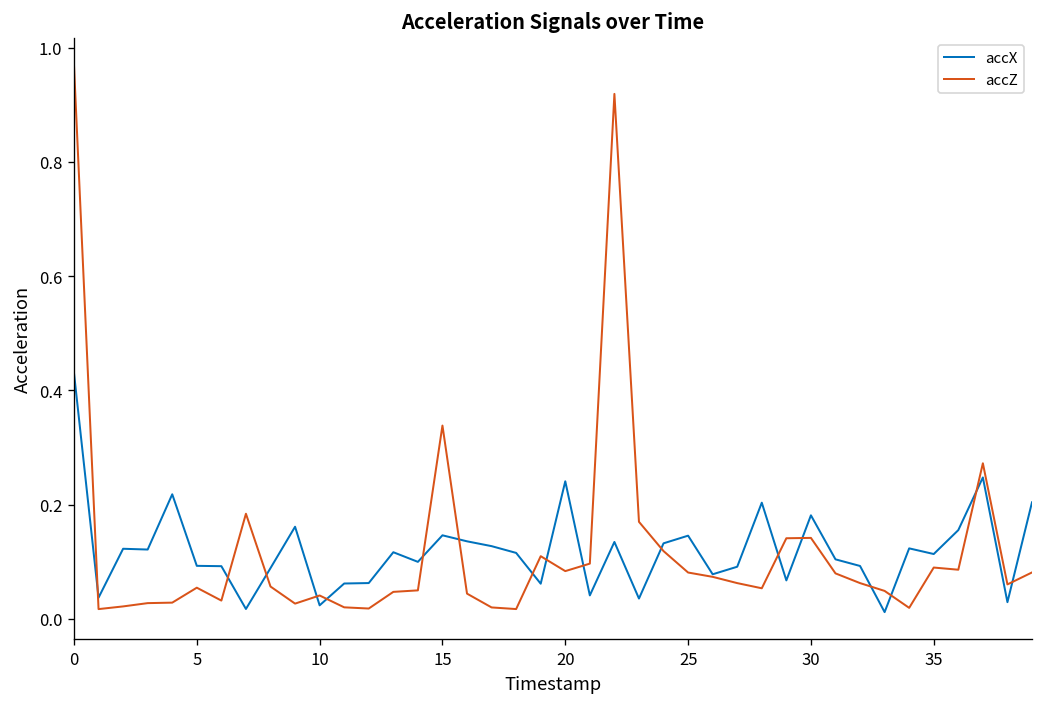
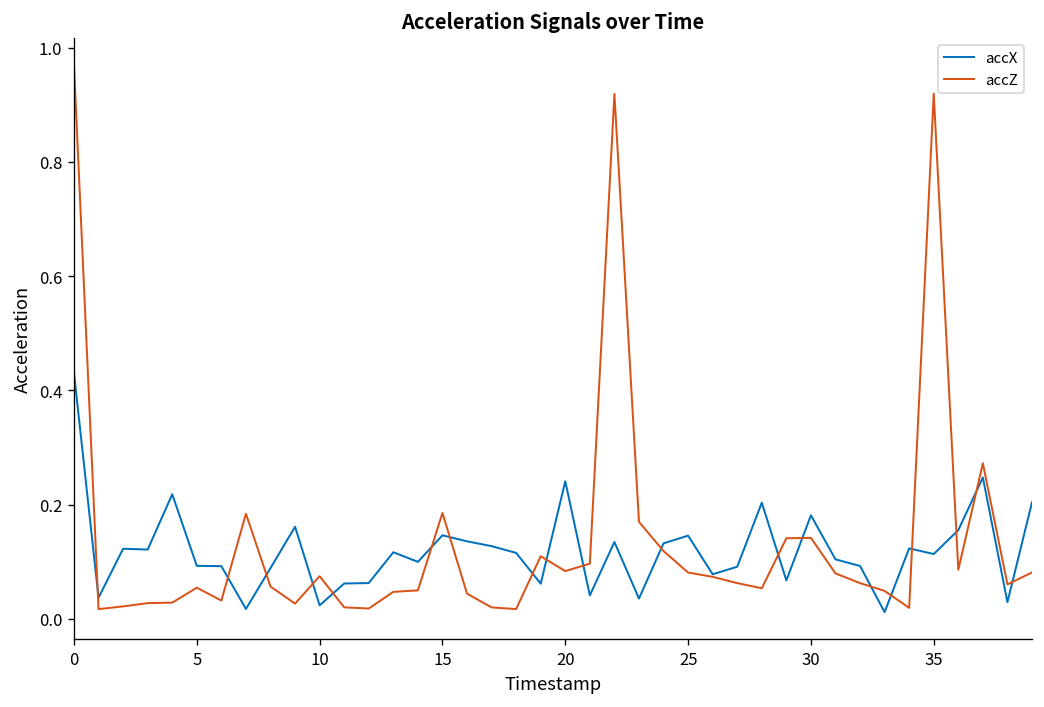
  {
    "accX": {
      "0": 0.43,
      "5": 0.09,
      "10": 0.02,
      "15": 0.15,
      "20": 0.24,
      "25": 0.15,
      "30": 0.18,
      "35": 0.11
    },
    "accZ": {
      "0": 0.97,
      "5": 0.05,
-     "10": 0.04,
-     "15": 0.34,
+     "10": 0.07,
+     "15": 0.19,
      "20": 0.08,
      "25": 0.08,
      "30": 0.14,
-     "35": 0.09
+     "35": 0.92
    }
  }
